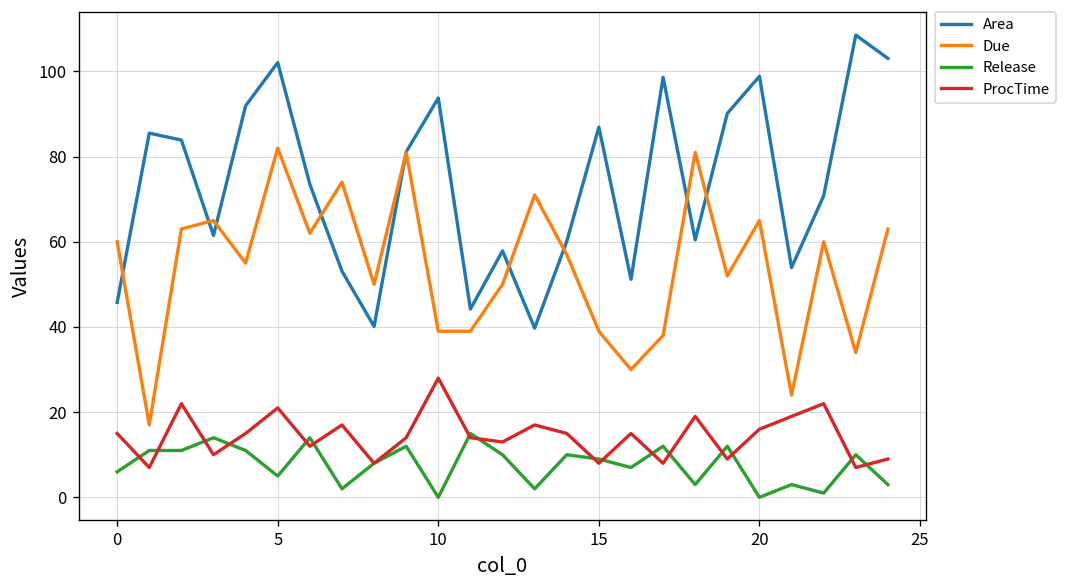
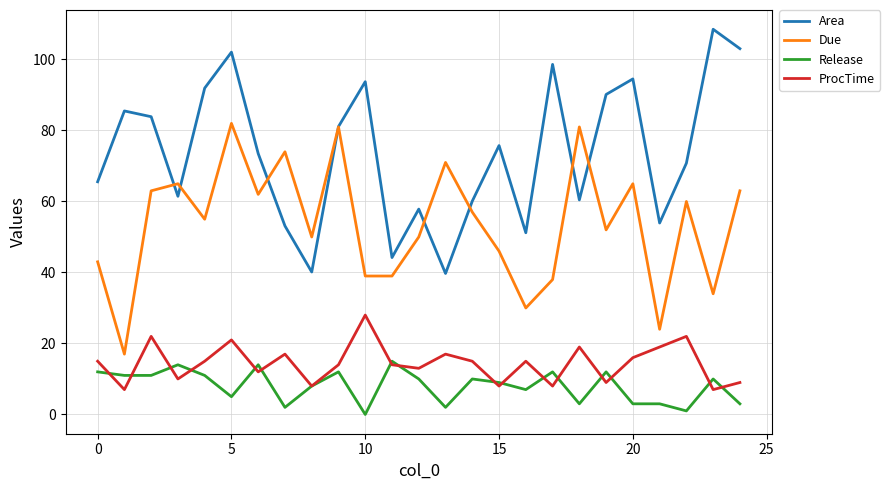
  {
    "Area": {
-     "0": 46,
+     "0": 66,
      "5": 102,
      "10": 94,
-     "15": 87,
-     "20": 99
+     "15": 76,
+     "20": 95
    },
    "Due": {
-     "0": 60,
+     "0": 43,
      "5": 82,
      "10": 39,
-     "15": 39,
+     "15": 46,
      "20": 65
    },
    "Release": {
-     "0": 6,
+     "0": 12,
      "5": 5,
      "10": 0,
      "15": 9,
-     "20": 0
+     "20": 3
    },
    "ProcTime": {
      "0": 15,
      "5": 21,
      "10": 28,
      "15": 8,
      "20": 16
    }
  }
